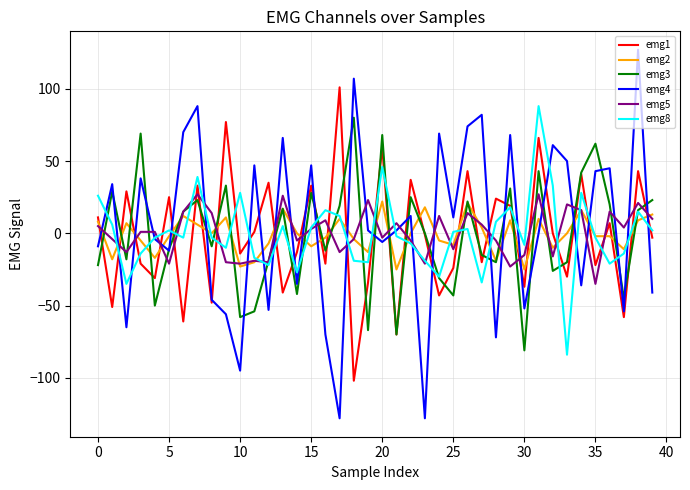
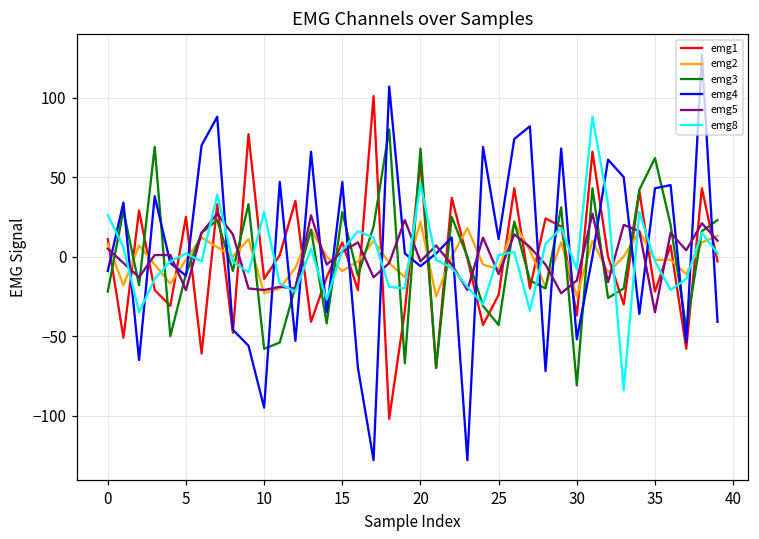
  {
    "emg1": {
      "0": 11,
      "5": 25,
      "10": -14,
-     "15": 33,
+     "15": 9,
      "20": 60,
      "25": -24,
      "30": -37,
      "35": -22
    },
    "emg2": {
      "0": 8,
      "5": -2,
      "10": -23,
      "15": -9,
      "20": 22,
      "25": -8,
      "30": -25
    },
    "emg3": {
      "0": -22,
      "10": -58,
      "15": 28,
      "20": 68,
      "25": -43,
      "30": -81,
      "35": 62
    },
    "emg4": {
      "0": -9,
      "10": -95,
      "15": 47,
      "20": -6,
      "25": 11,
      "30": -52,
      "35": 43
    },
    "emg5": {
      "0": 5,
      "5": -21,
      "10": -21,
      "20": -3,
      "25": -11,
      "30": -15,
      "35": -35
    },
    "emg8": {
      "0": 26,
      "5": 2,
      "10": 28,
      "20": 46,
      "25": 1,
      "30": -8
    }
  }
